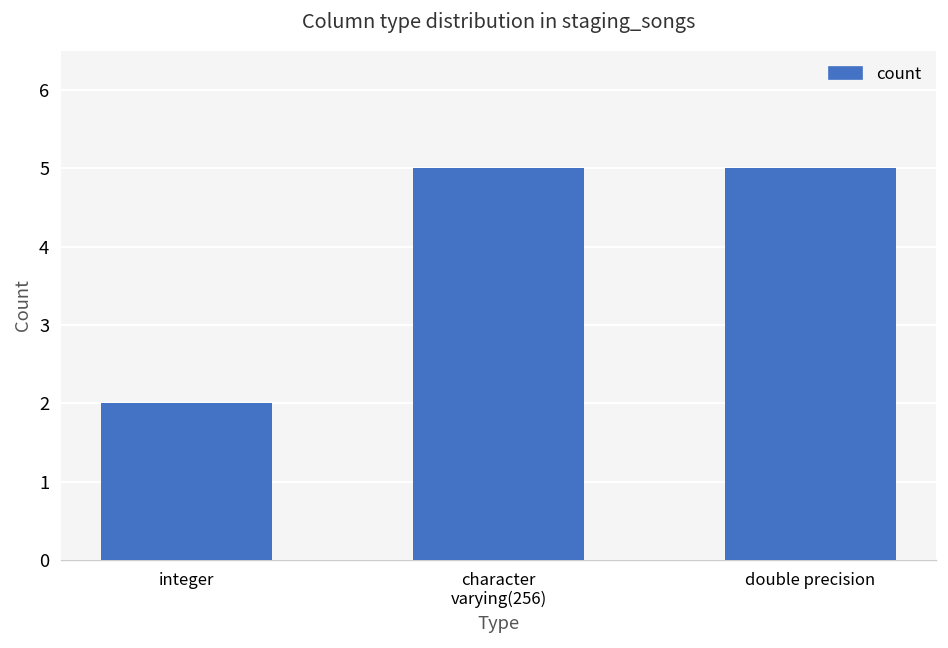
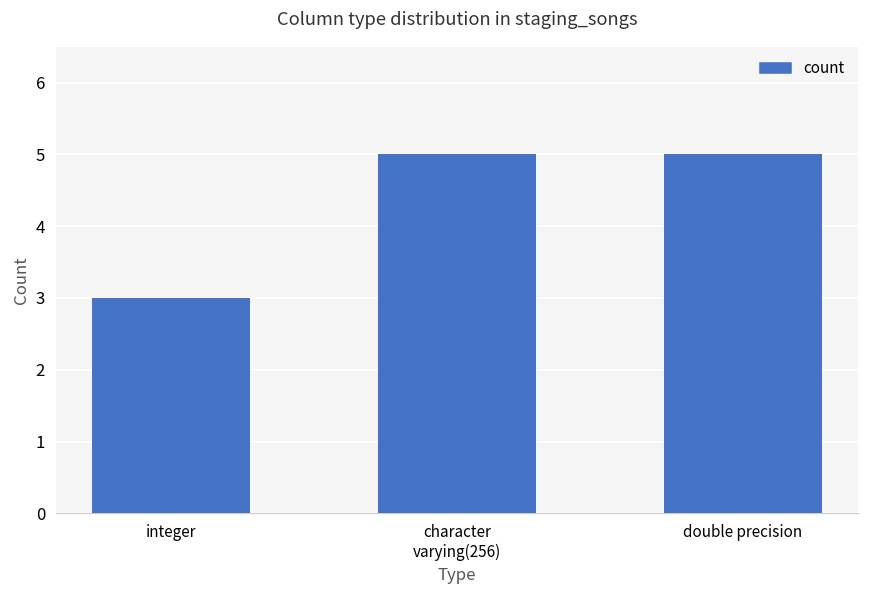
  {
-   "integer": 2,
+   "integer": 3,
    "character varying(256)": 5,
    "double precision": 5
  }
